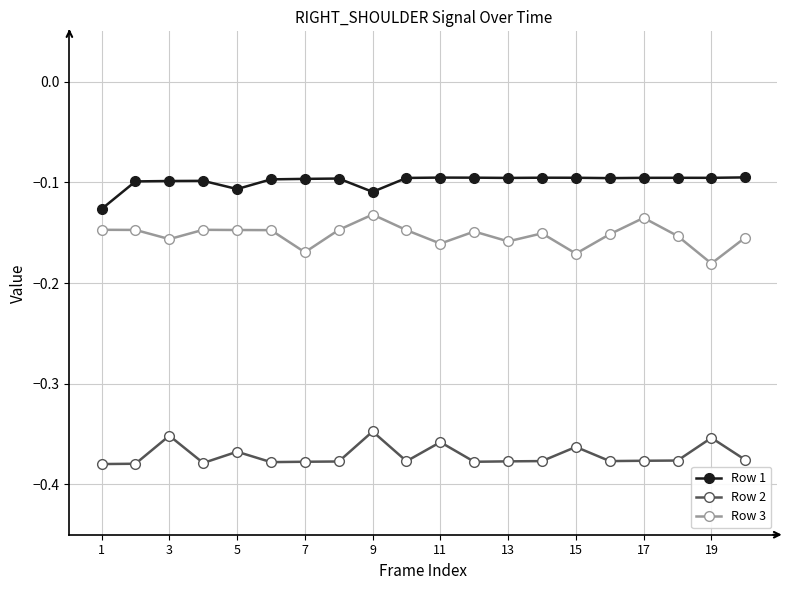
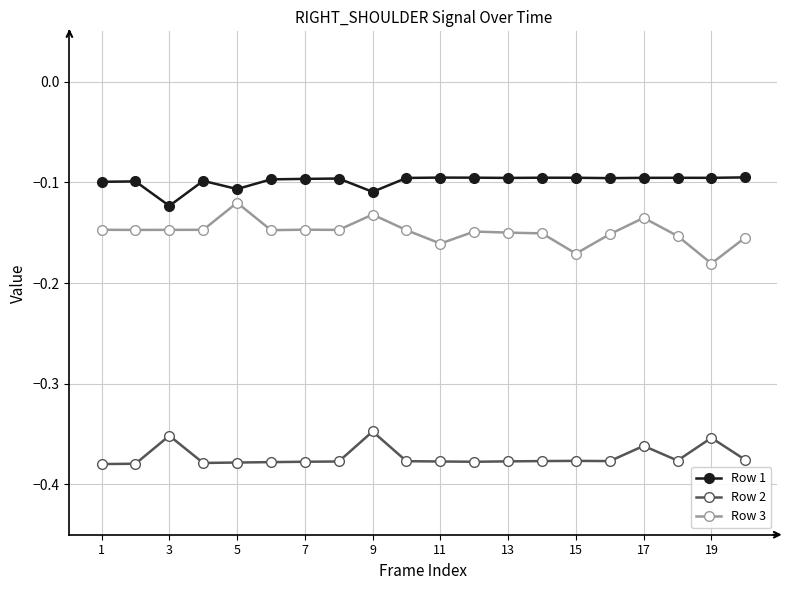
  {
    "Row 1": {
-     "1": -0.127,
-     "3": -0.099,
+     "1": -0.099,
+     "3": -0.123,
      "5": -0.107,
      "7": -0.097,
      "9": -0.109,
      "11": -0.095,
      "13": -0.096,
      "15": -0.095,
      "17": -0.096,
      "19": -0.096
    },
    "Row 2": {
      "1": -0.380,
      "3": -0.352,
-     "5": -0.368,
+     "5": -0.378,
      "7": -0.378,
      "9": -0.347,
-     "11": -0.358,
+     "11": -0.377,
      "13": -0.377,
-     "15": -0.363,
-     "17": -0.377,
+     "15": -0.377,
+     "17": -0.362,
      "19": -0.354
    },
    "Row 3": {
      "1": -0.147,
-     "3": -0.156,
-     "5": -0.147,
-     "7": -0.169,
+     "3": -0.147,
+     "5": -0.120,
+     "7": -0.147,
      "9": -0.132,
      "11": -0.161,
-     "13": -0.159,
+     "13": -0.150,
      "15": -0.171,
      "17": -0.135,
      "19": -0.181
    }
  }
